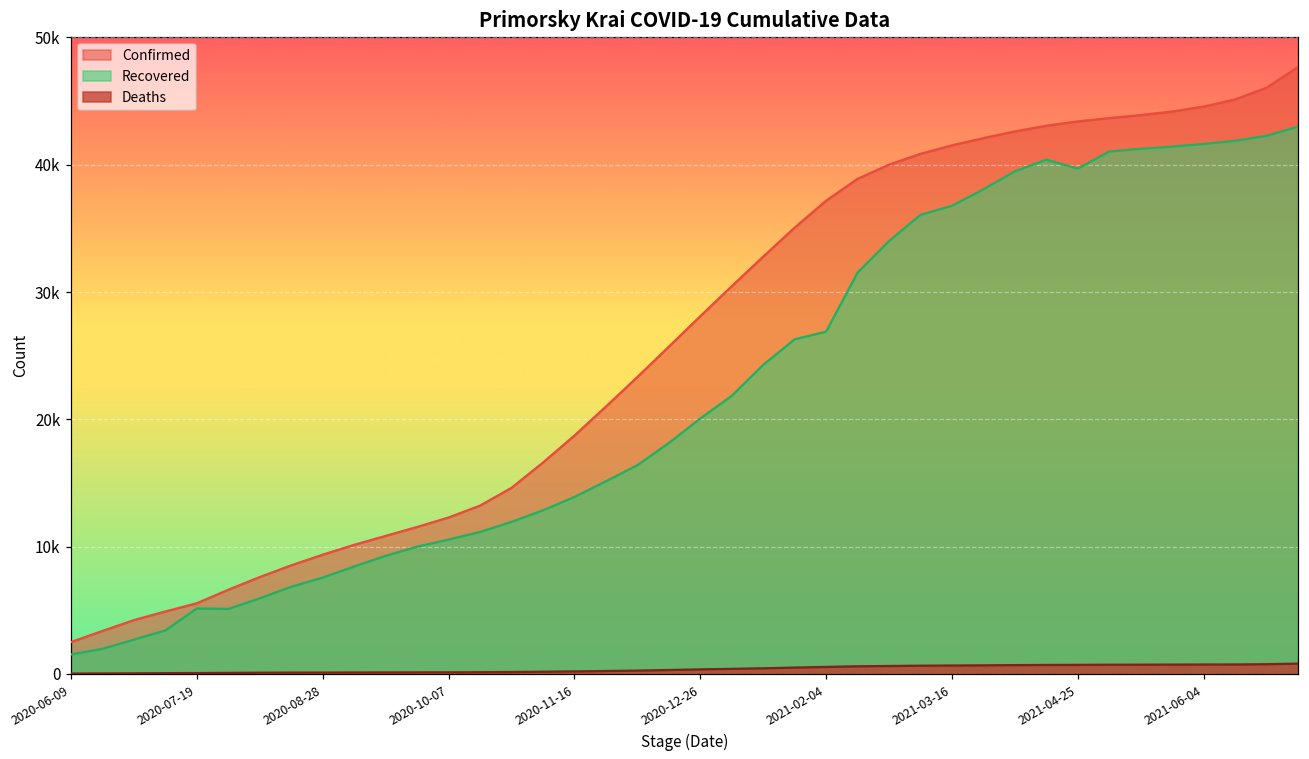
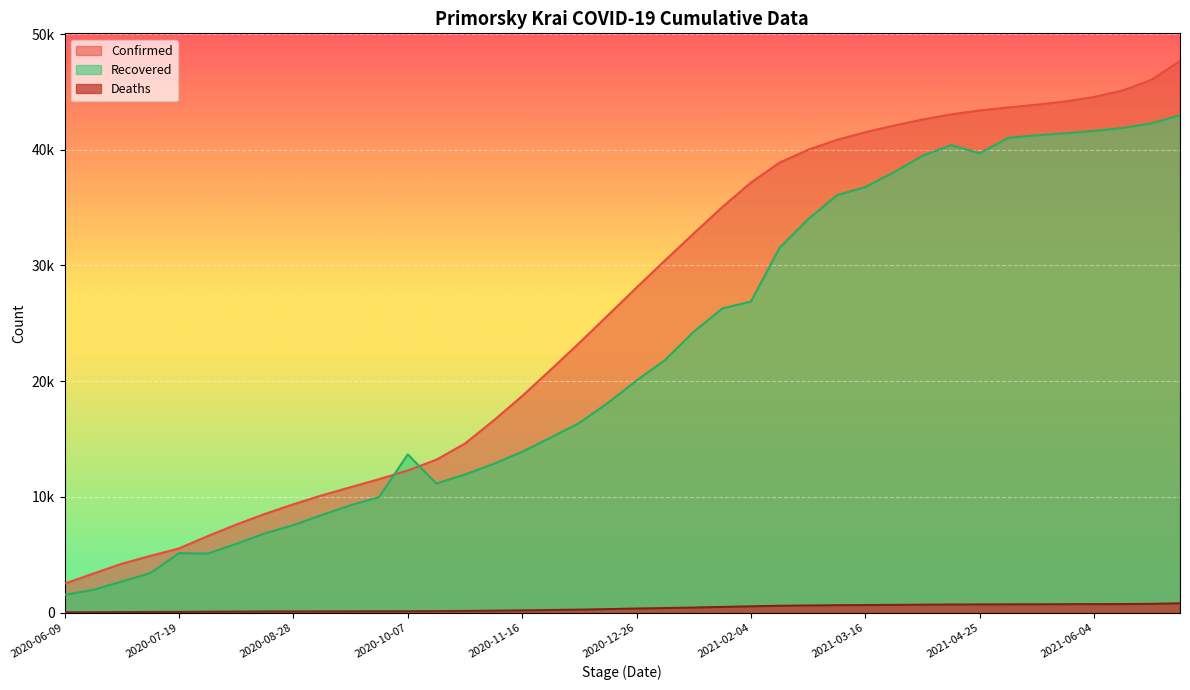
  {
    "Recovered": {
      "2020-06-09": 1500,
      "2020-07-19": 5100,
      "2020-08-28": 7600,
-     "2020-10-07": 10600,
+     "2020-10-07": 13700,
      "2020-11-16": 13900,
      "2020-12-26": 20100,
      "2021-02-04": 26900,
      "2021-03-16": 36800,
      "2021-04-25": 39700,
      "2021-06-04": 41600
    }
  }
